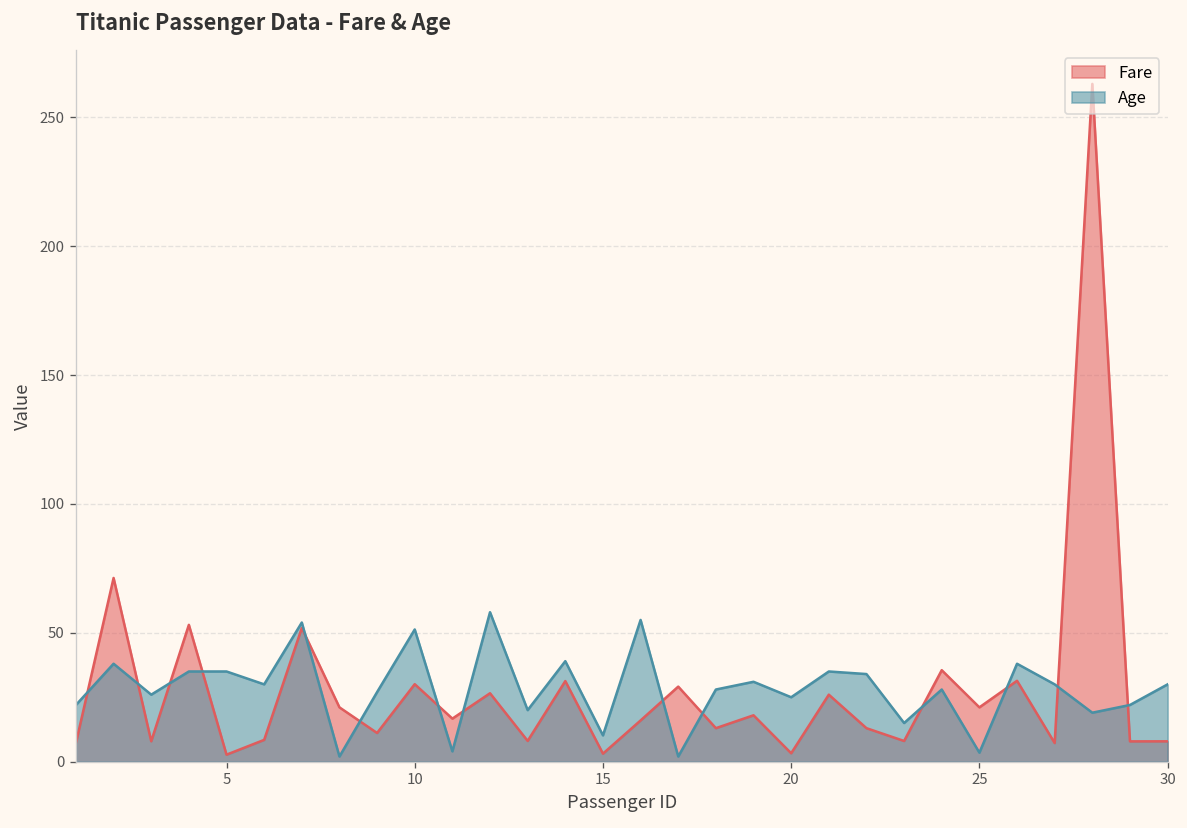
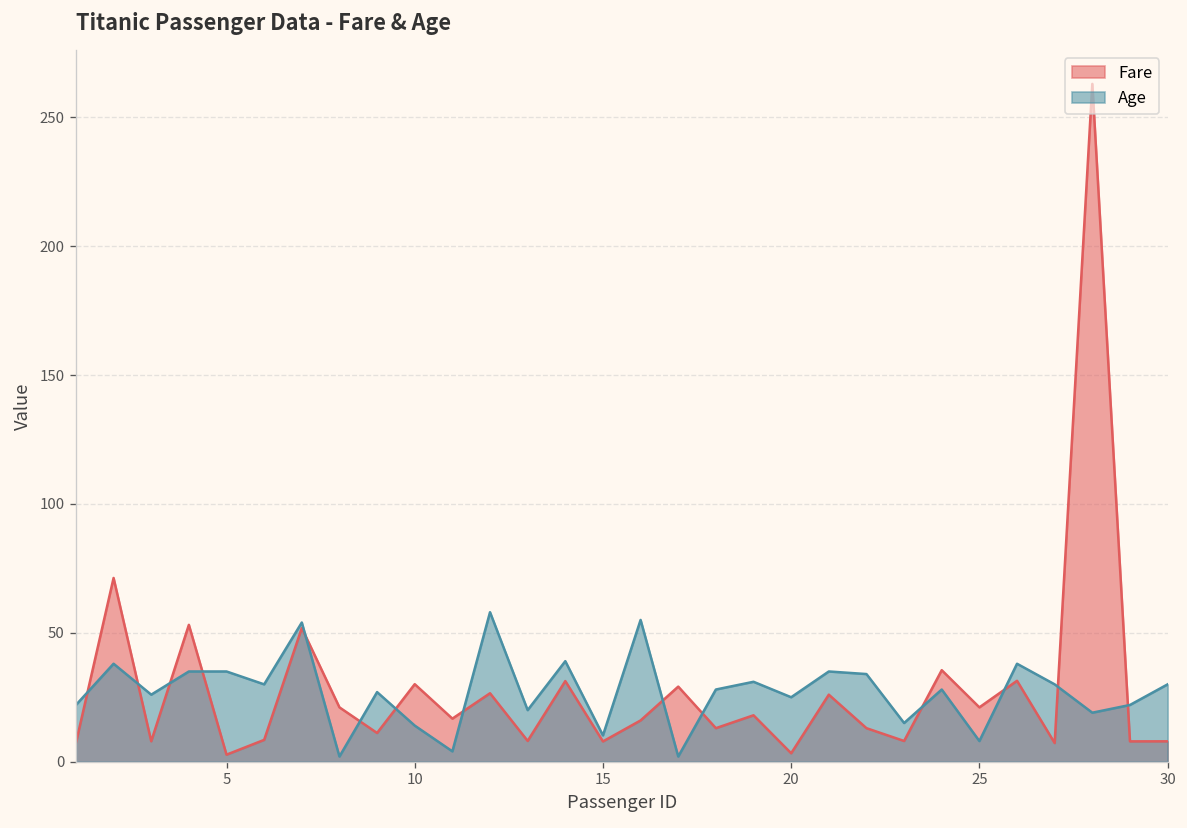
  {
    "Fare": {
      "5": 3,
      "10": 30,
-     "15": 3,
+     "15": 8,
      "20": 3,
      "25": 21,
      "30": 8
    },
    "Age": {
      "5": 35,
-     "10": 51,
+     "10": 14,
      "15": 10,
      "20": 25,
-     "25": 4,
+     "25": 8,
      "30": 30
    }
  }
